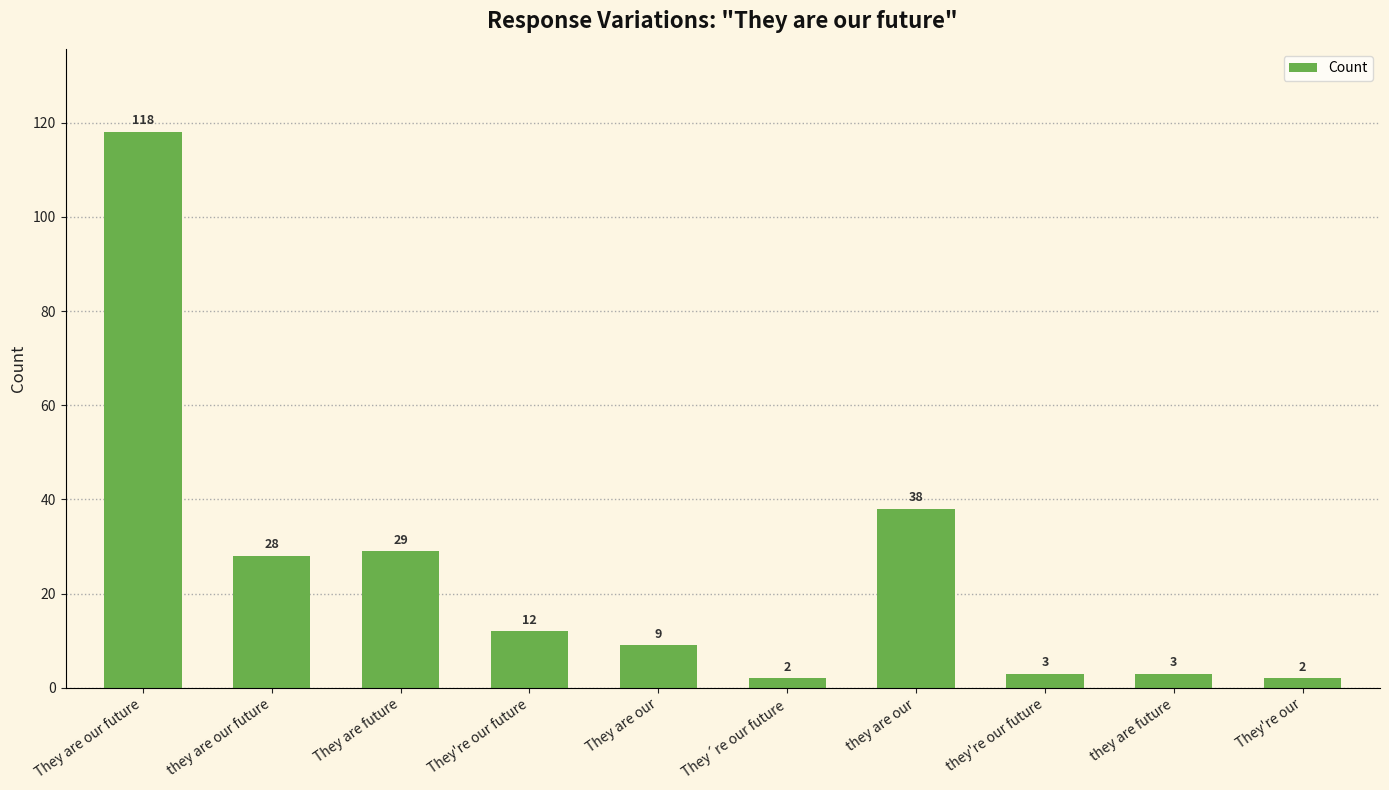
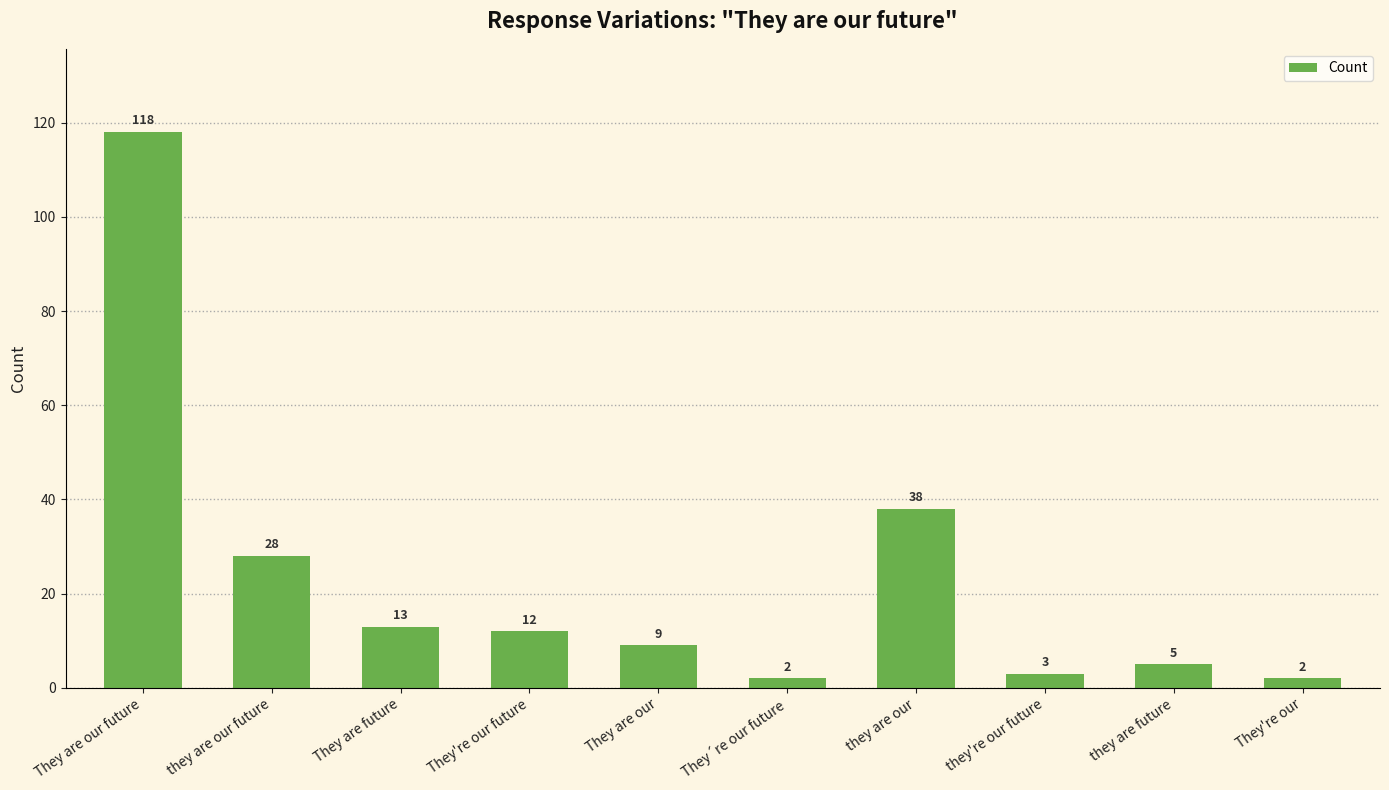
  {
    "They are our future": 118,
    "they are our future": 28,
-   "They are future": 29,
+   "They are future": 13,
    "They're our future": 12,
    "They are our": 9,
    "They´re our future": 2,
    "they are our": 38,
    "they're our future": 3,
-   "they are future": 3,
+   "they are future": 5,
    "They're our": 2
  }
